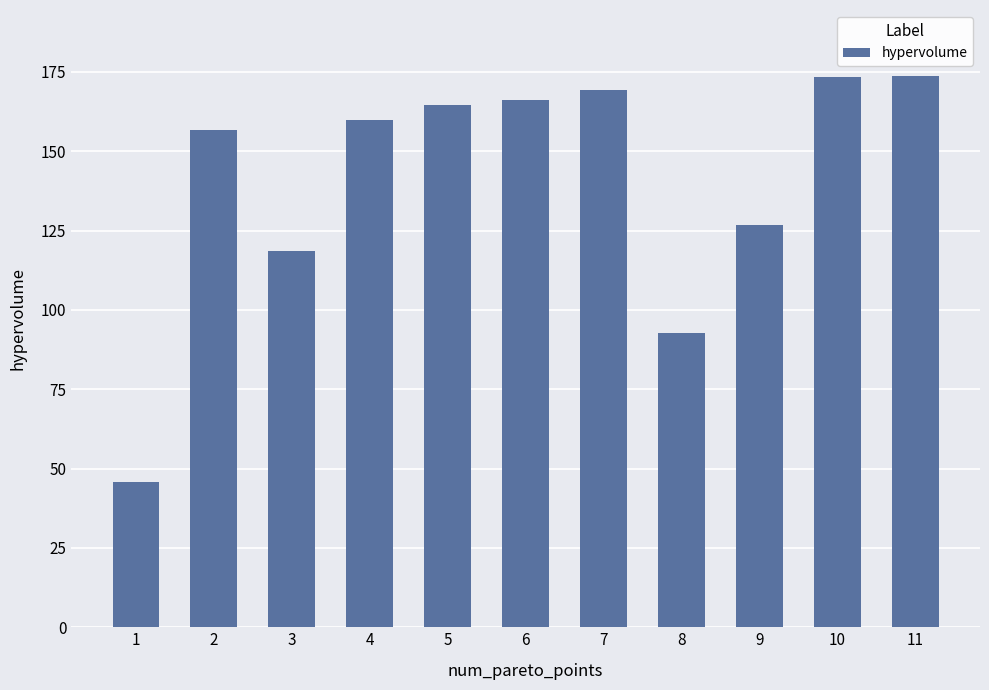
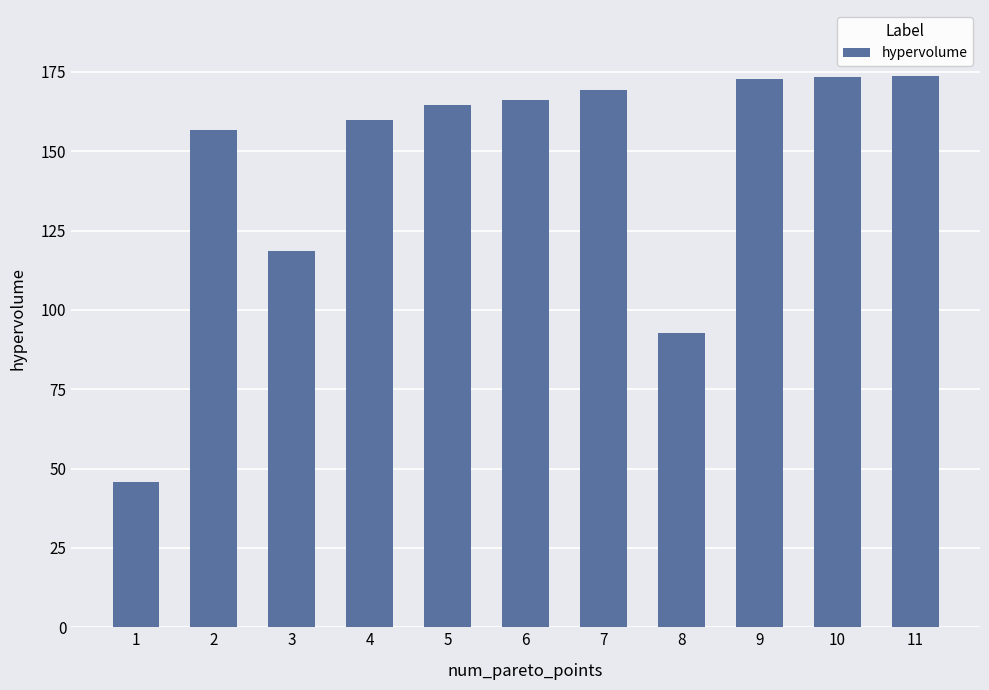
  {
    "1": 46,
    "2": 157,
    "3": 119,
    "4": 160,
    "5": 165,
    "6": 166,
    "7": 169,
    "8": 93,
-   "9": 127,
+   "9": 173,
    "10": 173,
    "11": 174
  }
